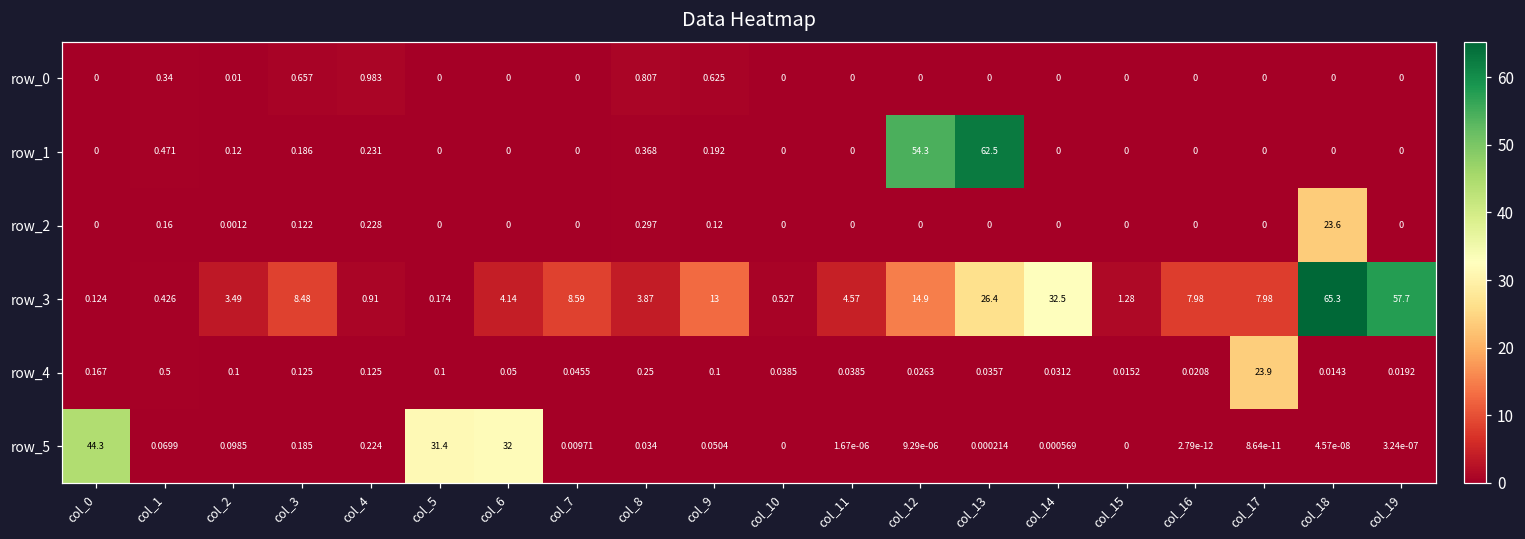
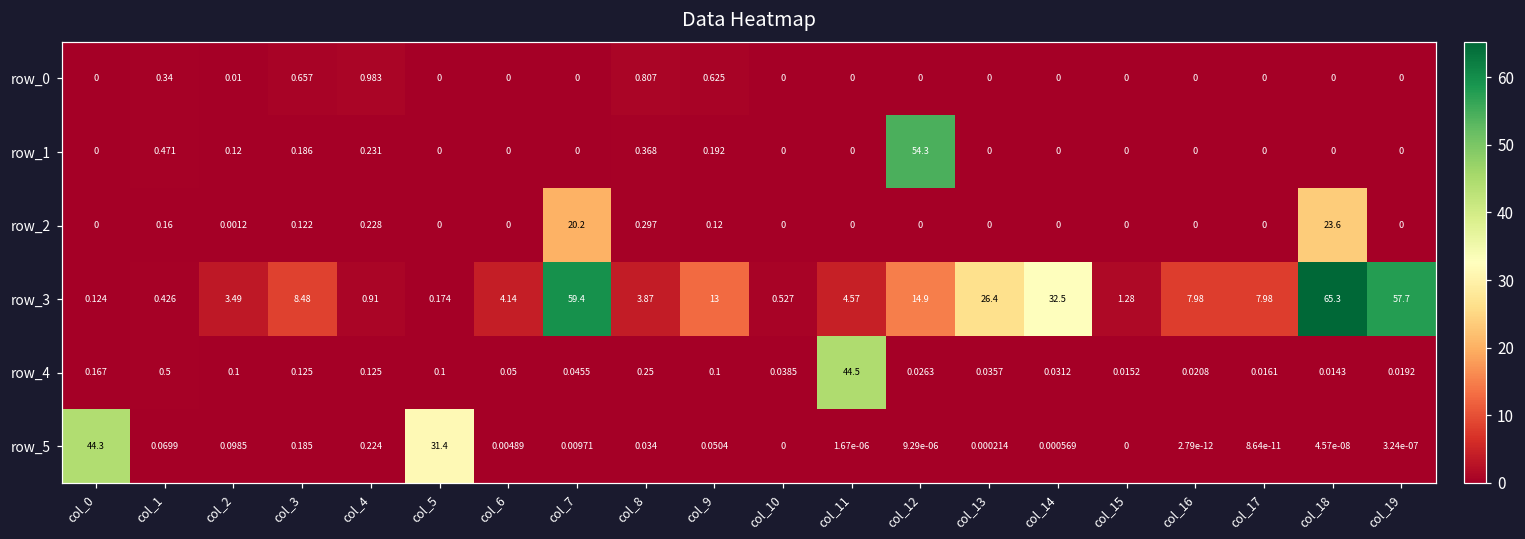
  {
    "row_0": {
      "col_0": "0",
      "col_1": "0.34",
      "col_2": "0.01",
      "col_3": "0.657",
      "col_4": "0.983",
      "col_5": "0",
      "col_6": "0",
      "col_7": "0",
      "col_8": "0.807",
      "col_9": "0.625",
      "col_10": "0",
      "col_11": "0",
      "col_12": "0",
      "col_13": "0",
      "col_14": "0",
      "col_15": "0",
      "col_16": "0",
      "col_17": "0",
      "col_18": "0",
      "col_19": "0"
    },
    "row_1": {
      "col_0": "0",
      "col_1": "0.471",
      "col_2": "0.12",
      "col_3": "0.186",
      "col_4": "0.231",
      "col_5": "0",
      "col_6": "0",
      "col_7": "0",
      "col_8": "0.368",
      "col_9": "0.192",
      "col_10": "0",
      "col_11": "0",
      "col_12": "54.3",
-     "col_13": "62.5",
+     "col_13": "0",
      "col_14": "0",
      "col_15": "0",
      "col_16": "0",
      "col_17": "0",
      "col_18": "0",
      "col_19": "0"
    },
    "row_2": {
      "col_0": "0",
      "col_1": "0.16",
      "col_2": "0.0012",
      "col_3": "0.122",
      "col_4": "0.228",
      "col_5": "0",
      "col_6": "0",
-     "col_7": "0",
+     "col_7": "20.2",
      "col_8": "0.297",
      "col_9": "0.12",
      "col_10": "0",
      "col_11": "0",
      "col_12": "0",
      "col_13": "0",
      "col_14": "0",
      "col_15": "0",
      "col_16": "0",
      "col_17": "0",
      "col_18": "23.6",
      "col_19": "0"
    },
    "row_3": {
      "col_0": "0.124",
      "col_1": "0.426",
      "col_2": "3.49",
      "col_3": "8.48",
      "col_4": "0.91",
      "col_5": "0.174",
      "col_6": "4.14",
-     "col_7": "8.59",
+     "col_7": "59.4",
      "col_8": "3.87",
      "col_9": "13",
      "col_10": "0.527",
      "col_11": "4.57",
      "col_12": "14.9",
      "col_13": "26.4",
      "col_14": "32.5",
      "col_15": "1.28",
      "col_16": "7.98",
      "col_17": "7.98",
      "col_18": "65.3",
      "col_19": "57.7"
    },
    "row_4": {
      "col_0": "0.167",
      "col_1": "0.5",
      "col_2": "0.1",
      "col_3": "0.125",
      "col_4": "0.125",
      "col_5": "0.1",
      "col_6": "0.05",
      "col_7": "0.0455",
      "col_8": "0.25",
      "col_9": "0.1",
      "col_10": "0.0385",
-     "col_11": "0.0385",
+     "col_11": "44.5",
      "col_12": "0.0263",
      "col_13": "0.0357",
      "col_14": "0.0312",
      "col_15": "0.0152",
      "col_16": "0.0208",
-     "col_17": "23.9",
+     "col_17": "0.0161",
      "col_18": "0.0143",
      "col_19": "0.0192"
    },
    "row_5": {
      "col_0": "44.3",
      "col_1": "0.0699",
      "col_2": "0.0985",
      "col_3": "0.185",
      "col_4": "0.224",
      "col_5": "31.4",
-     "col_6": "32",
+     "col_6": "0.00489",
      "col_7": "0.00971",
      "col_8": "0.034",
      "col_9": "0.0504",
      "col_10": "0",
      "col_11": "1.67e-06",
      "col_12": "9.29e-06",
      "col_13": "0.000214",
      "col_14": "0.000569",
      "col_15": "0",
      "col_16": "2.79e-12",
      "col_17": "8.64e-11",
      "col_18": "4.57e-08",
      "col_19": "3.24e-07"
    }
  }
